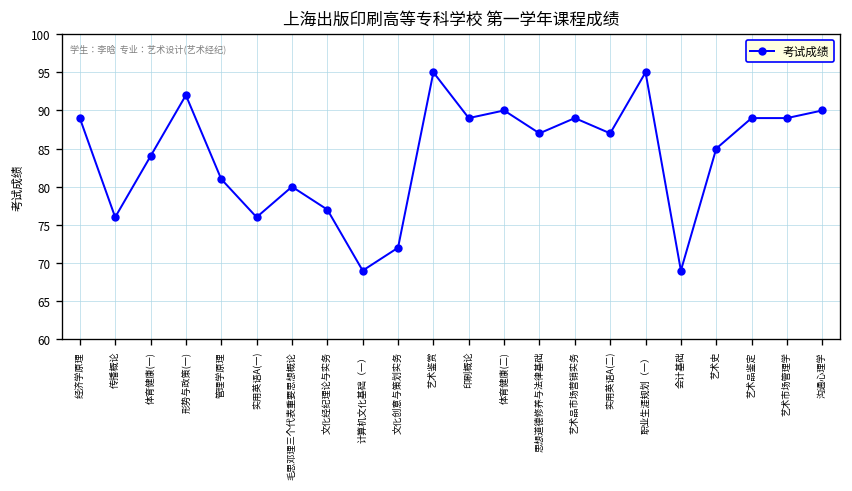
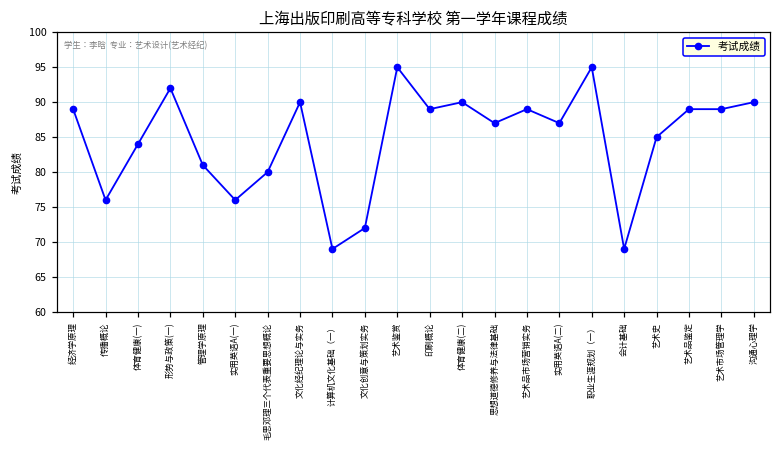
  {
    "经济学原理": 89,
    "传播概论": 76,
    "体育健康(一)": 84,
    "形势与政策(一)": 92,
    "管理学原理": 81,
    "实用英语A(一)": 76,
    "毛思邓理三个代表重要思想概论": 80,
-   "文化经纪理论与实务": 77,
+   "文化经纪理论与实务": 90,
    "计算机文化基础（一）": 69,
    "文化创意与策划实务": 72,
    "艺术鉴赏": 95,
    "印刷概论": 89,
    "体育健康(二)": 90,
    "思想道德修养与法律基础": 87,
    "艺术品市场营销实务": 89,
    "实用英语A(二)": 87,
    "职业生涯规划（一）": 95,
    "会计基础": 69,
    "艺术史": 85,
    "艺术品鉴定": 89,
    "艺术市场管理学": 89,
    "沟通心理学": 90
  }
